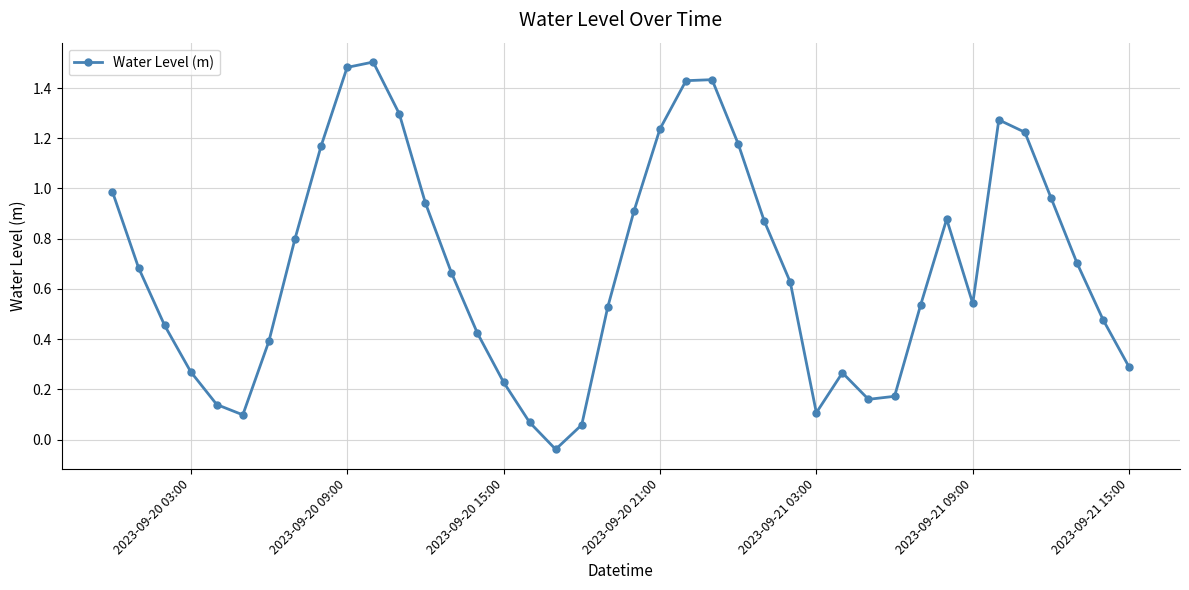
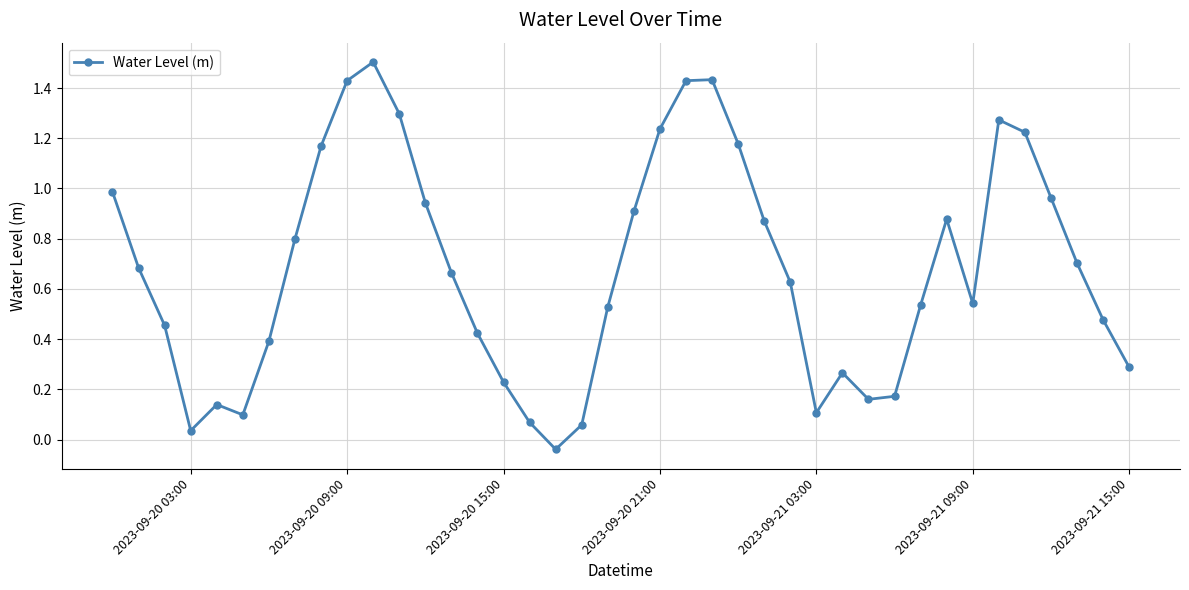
  {
-   "2023-09-20 03:00": 0.27,
-   "2023-09-20 09:00": 1.48,
+   "2023-09-20 03:00": 0.04,
+   "2023-09-20 09:00": 1.43,
    "2023-09-20 15:00": 0.23,
    "2023-09-20 21:00": 1.24,
    "2023-09-21 03:00": 0.11,
    "2023-09-21 09:00": 0.54,
    "2023-09-21 15:00": 0.29
  }
